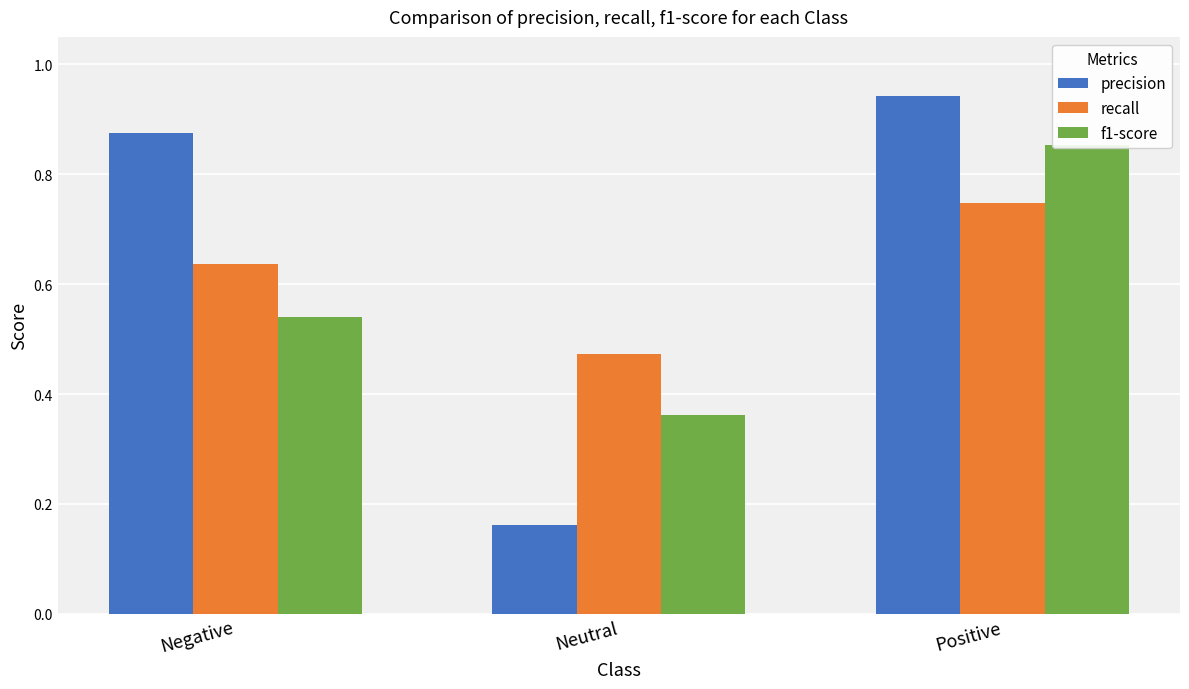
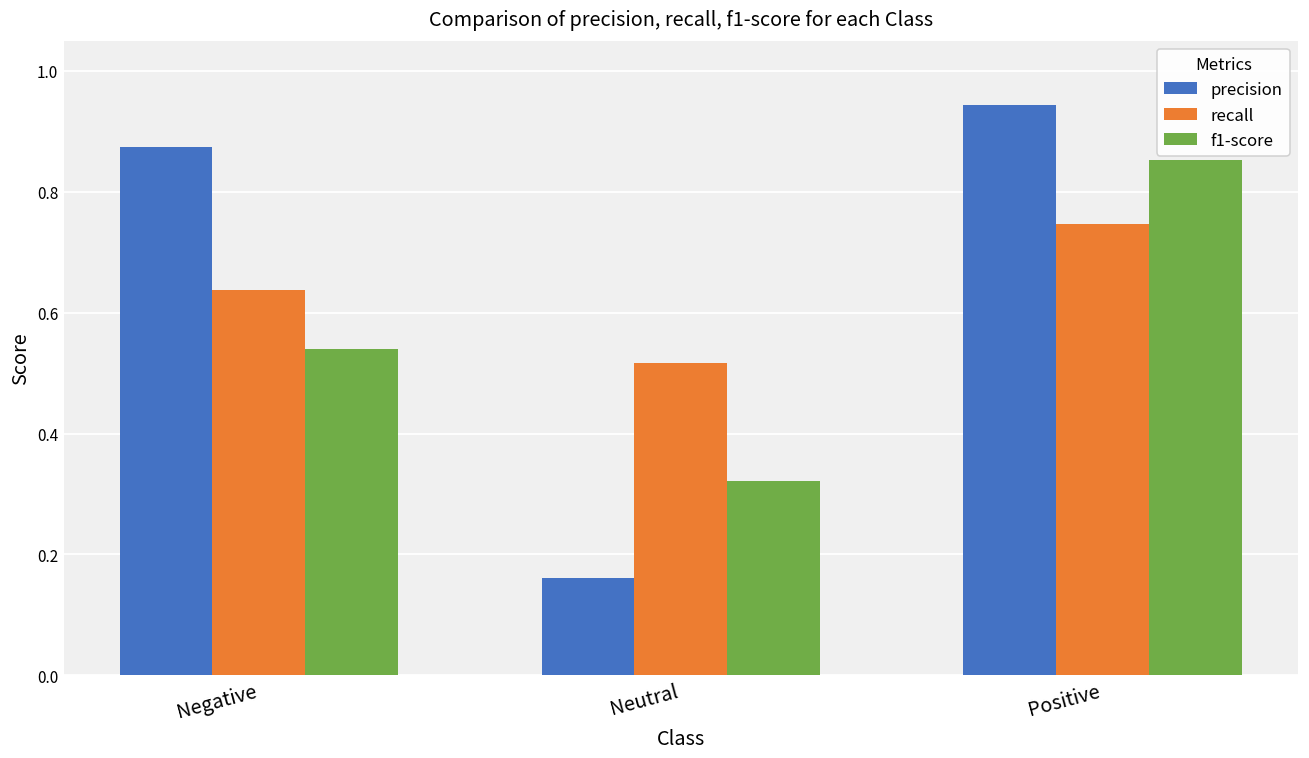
  {
    "precision": {
      "Negative": 0.87,
      "Neutral": 0.16,
      "Positive": 0.94
    },
    "recall": {
      "Negative": 0.64,
-     "Neutral": 0.47,
+     "Neutral": 0.52,
      "Positive": 0.75
    },
    "f1-score": {
      "Negative": 0.54,
-     "Neutral": 0.36
+     "Neutral": 0.32
    }
  }
